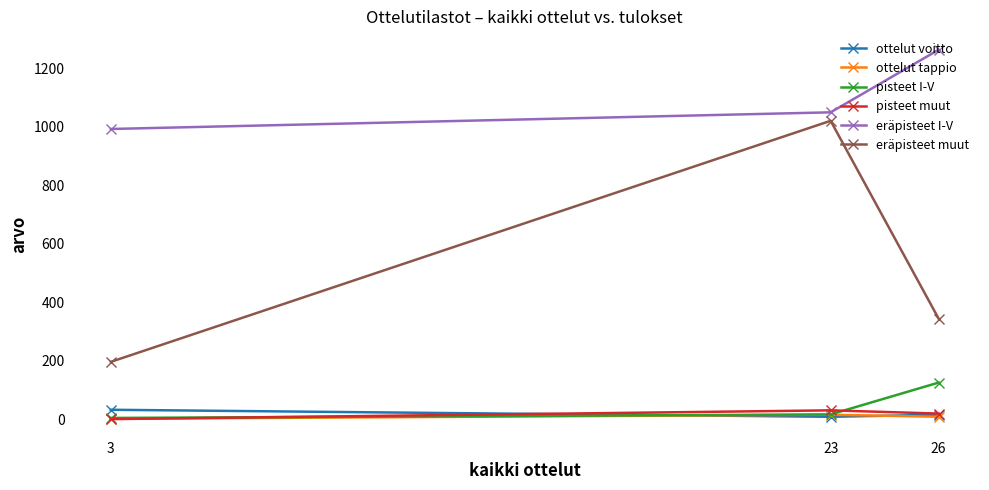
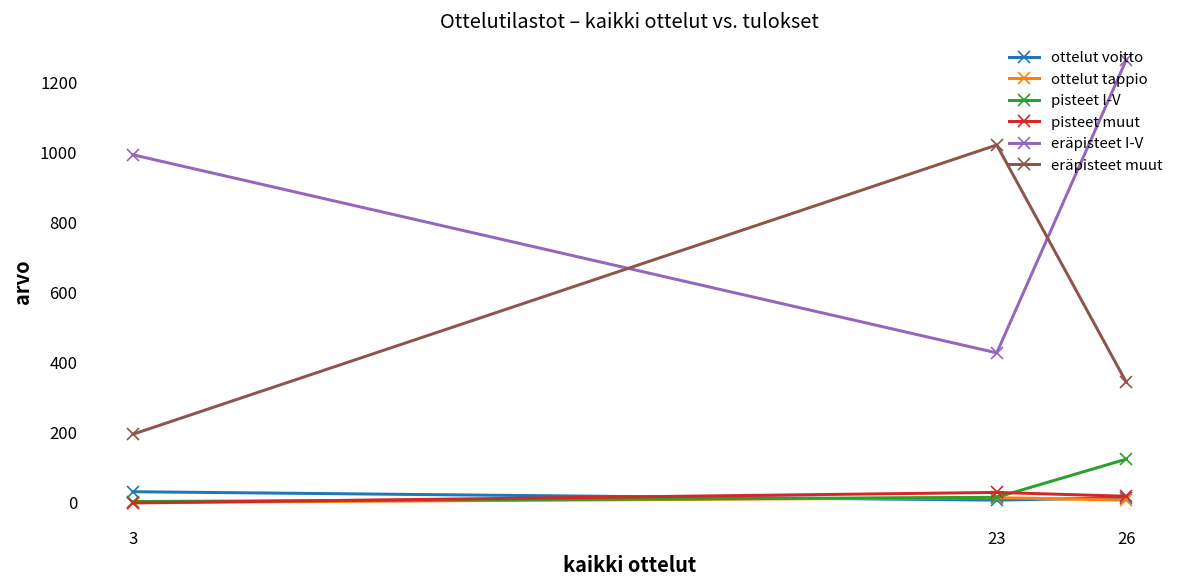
  {
    "ottelut voitto": {
      "3": 30
    },
    "pisteet I-V": {
      "26": 130
    },
    "pisteet muut": {
      "23": 30
    },
    "eräpisteet I-V": {
      "3": 990,
-     "23": 1050,
+     "23": 430,
      "26": 1260
    },
    "eräpisteet muut": {
      "3": 200,
      "23": 1020,
      "26": 340
    }
  }
